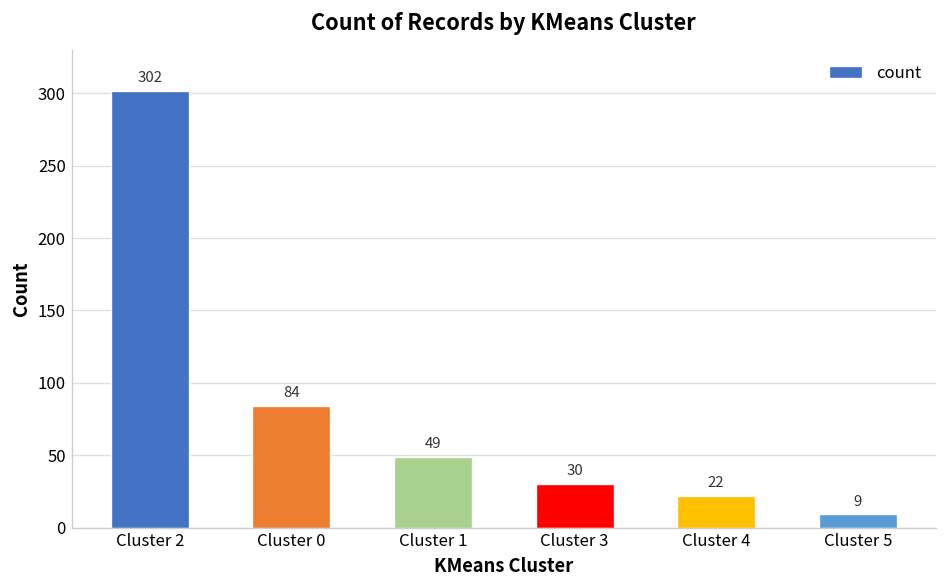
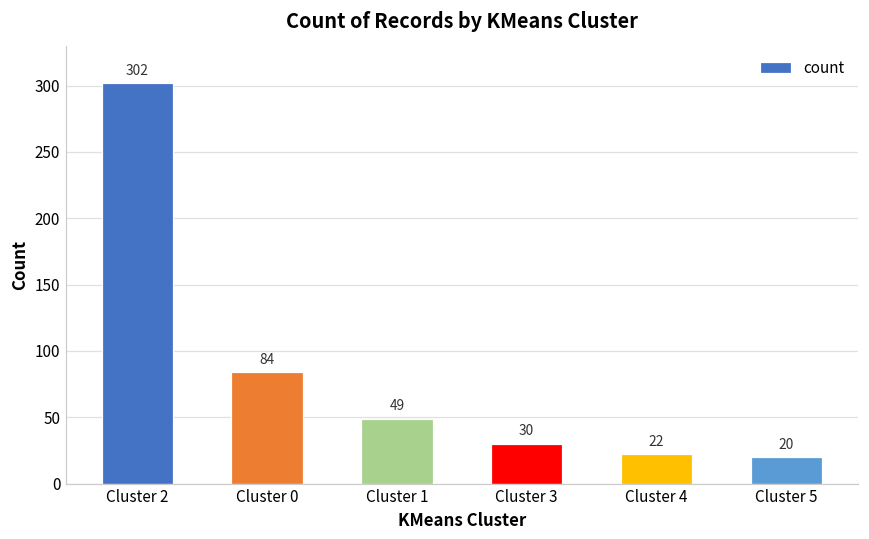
  {
    "Cluster 2": 302,
    "Cluster 0": 84,
    "Cluster 1": 49,
    "Cluster 3": 30,
    "Cluster 4": 22,
-   "Cluster 5": 9
+   "Cluster 5": 20
  }
